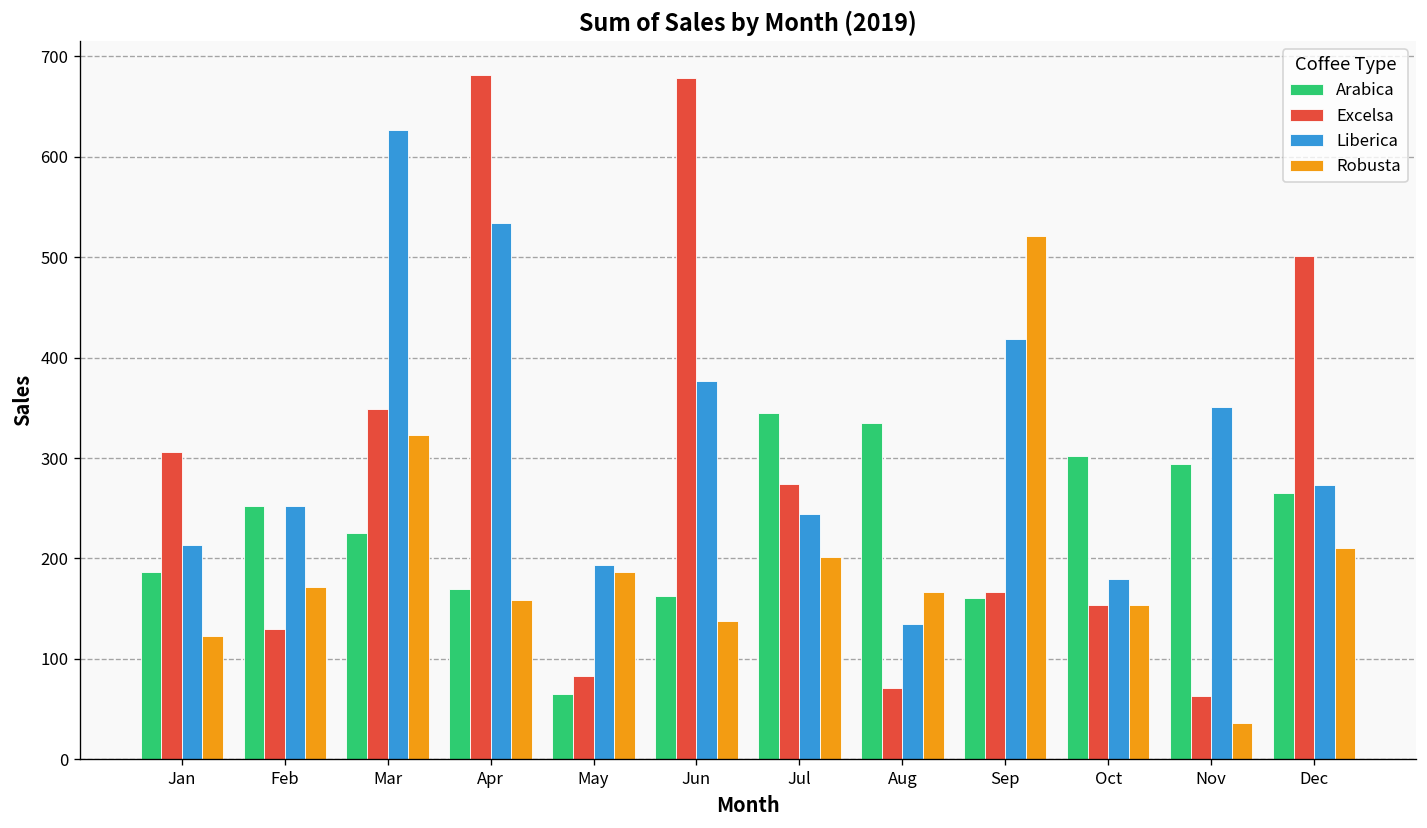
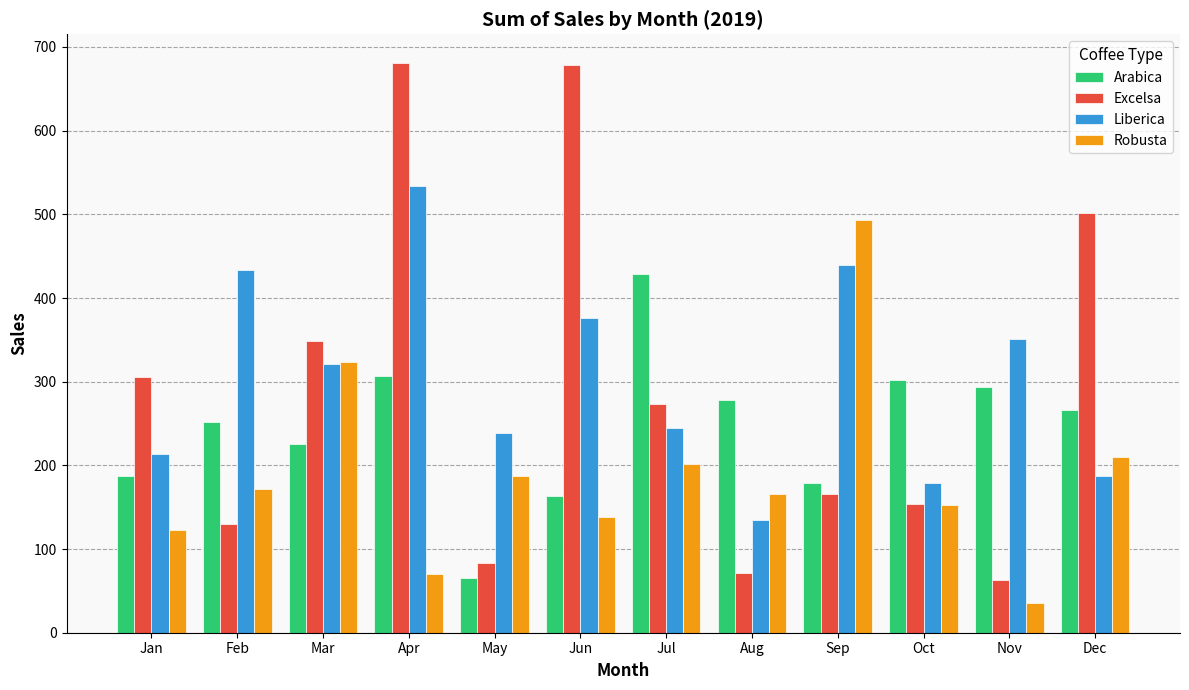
  {
    "Arabica": {
      "Jan": 190,
      "Feb": 250,
      "Mar": 220,
-     "Apr": 170,
+     "Apr": 310,
      "May": 70,
      "Jun": 160,
-     "Jul": 350,
-     "Aug": 330,
-     "Sep": 160,
+     "Jul": 430,
+     "Aug": 280,
+     "Sep": 180,
      "Oct": 300,
      "Nov": 290,
      "Dec": 270
    },
    "Excelsa": {
      "Jan": 310,
      "Feb": 130,
      "Mar": 350,
      "Apr": 680,
      "May": 80,
      "Jun": 680,
      "Jul": 270,
      "Aug": 70,
      "Sep": 170,
      "Oct": 150,
      "Nov": 60,
      "Dec": 500
    },
    "Liberica": {
      "Jan": 210,
-     "Feb": 250,
-     "Mar": 630,
+     "Feb": 430,
+     "Mar": 320,
      "Apr": 530,
-     "May": 190,
+     "May": 240,
      "Jun": 380,
      "Jul": 240,
      "Aug": 130,
-     "Sep": 420,
+     "Sep": 440,
      "Oct": 180,
      "Nov": 350,
-     "Dec": 270
+     "Dec": 190
    },
    "Robusta": {
      "Jan": 120,
      "Feb": 170,
      "Mar": 320,
-     "Apr": 160,
+     "Apr": 70,
      "May": 190,
      "Jun": 140,
      "Jul": 200,
      "Aug": 170,
-     "Sep": 520,
+     "Sep": 490,
      "Oct": 150,
      "Nov": 40,
      "Dec": 210
    }
  }
